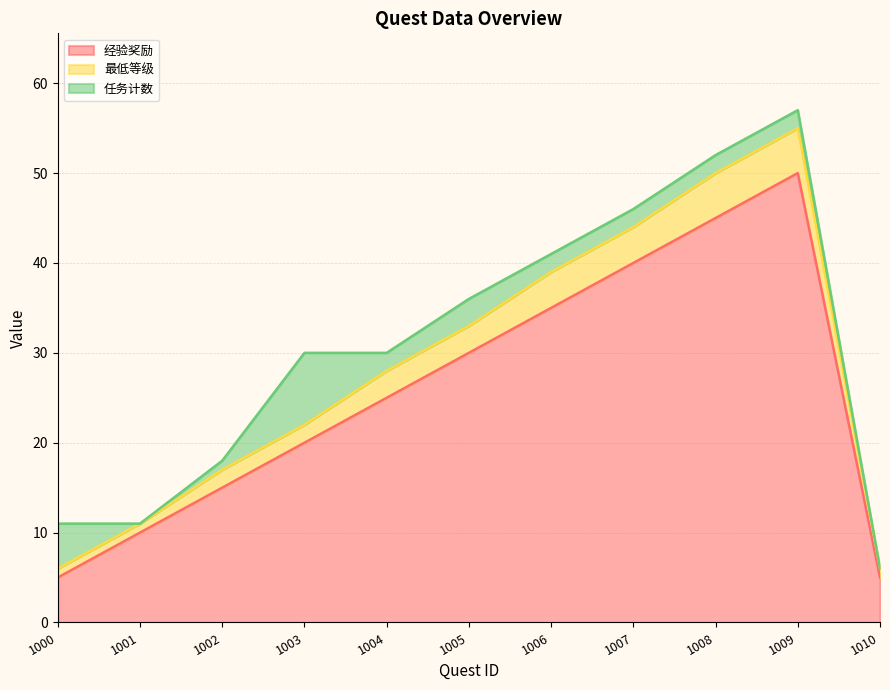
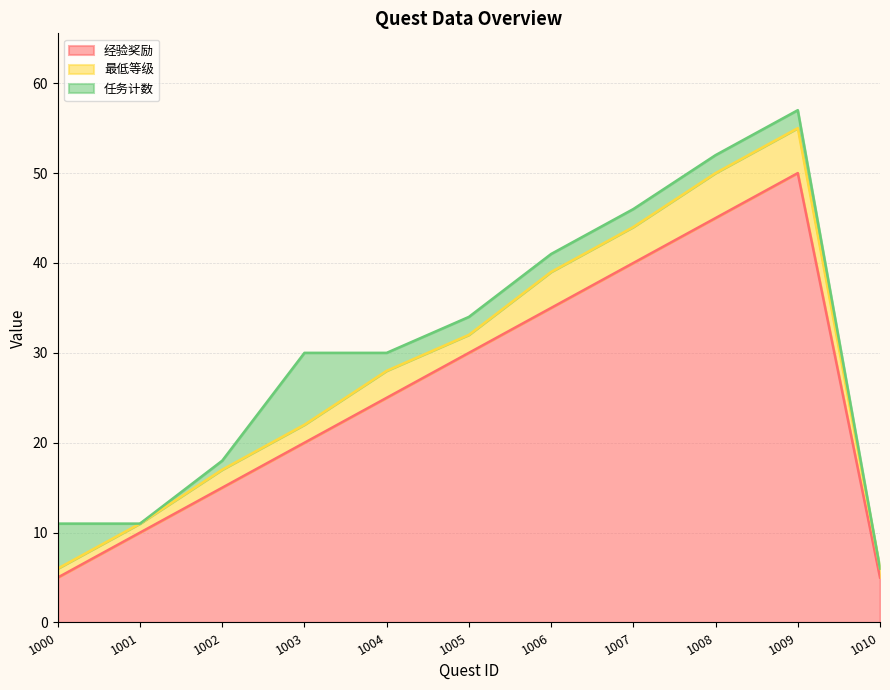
  {
    "经验奖励": {
      "1000": 5,
      "1001": 10,
      "1002": 15,
      "1003": 20,
      "1004": 25,
      "1005": 30,
      "1006": 35,
      "1007": 40,
      "1008": 45,
      "1009": 50,
      "1010": 5
    },
    "最低等级": {
      "1000": 1,
      "1002": 2,
      "1003": 2,
      "1004": 3,
-     "1005": 3,
+     "1005": 2,
      "1006": 4,
      "1007": 4,
      "1008": 5,
      "1009": 5
    },
    "任务计数": {
      "1000": 5,
      "1002": 1,
      "1003": 8,
      "1004": 2,
-     "1005": 3,
+     "1005": 2,
      "1006": 2,
      "1007": 2,
      "1008": 2,
      "1009": 2
    }
  }
